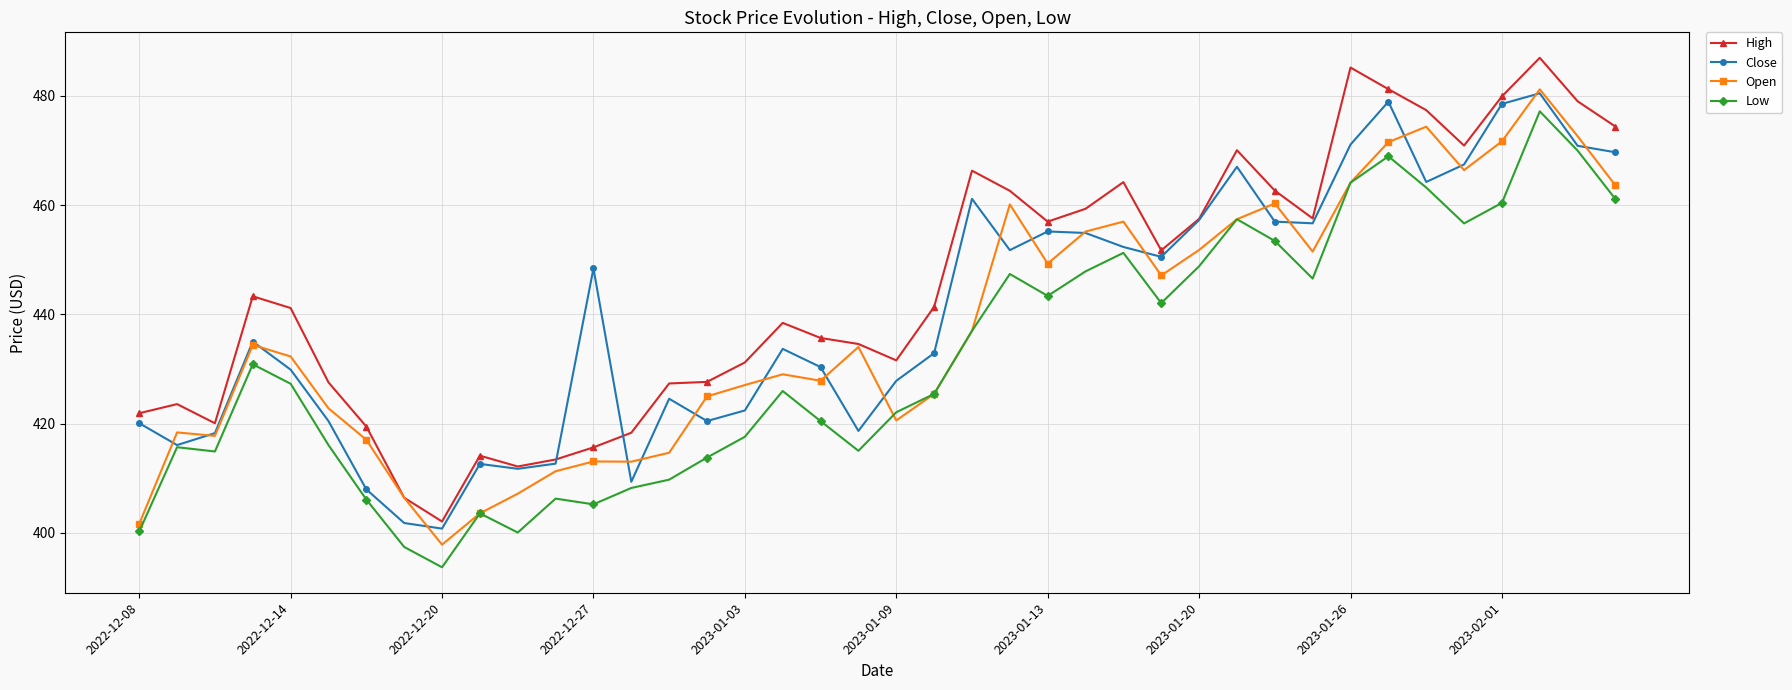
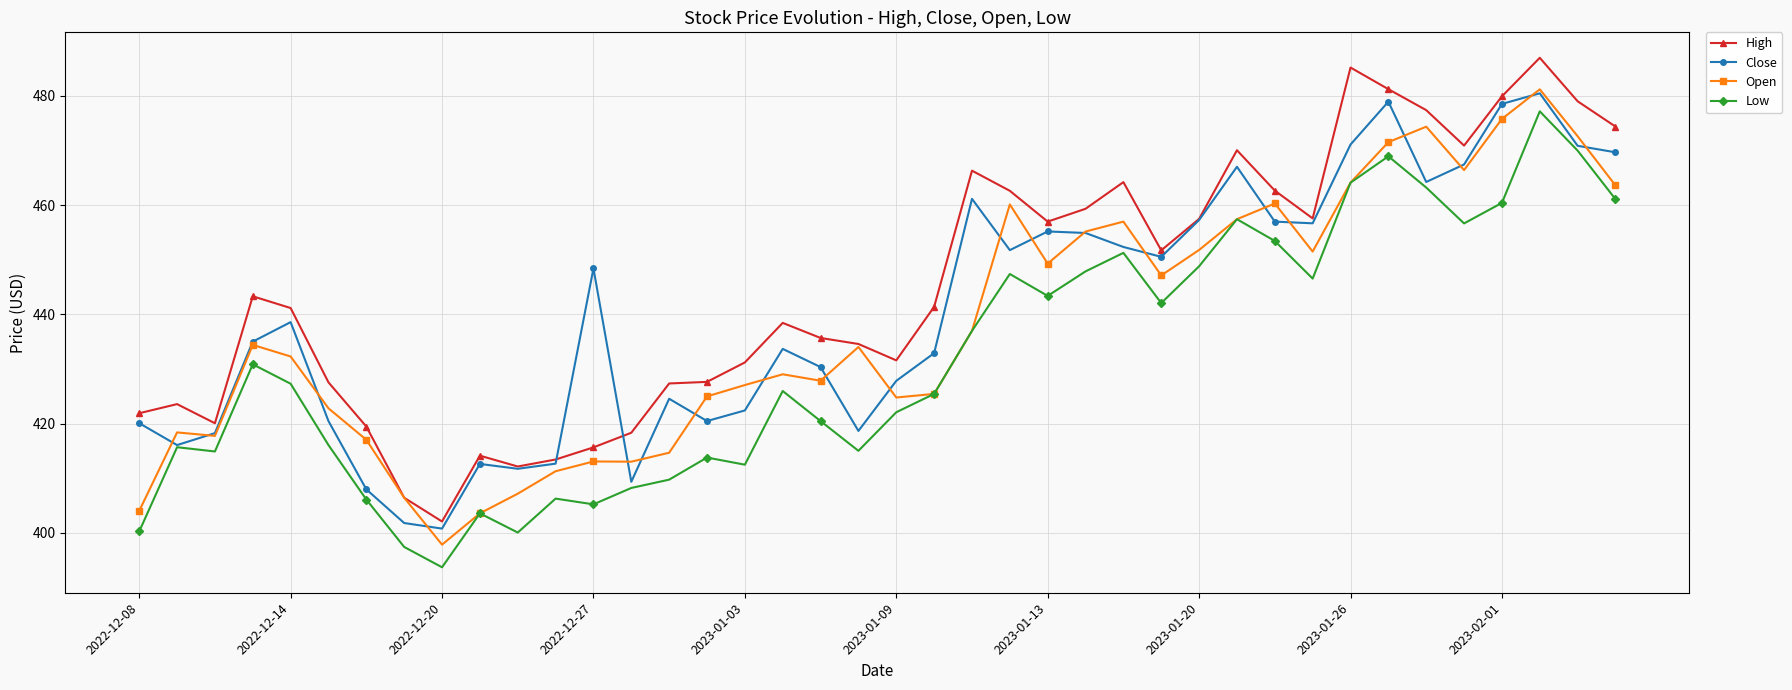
  {
    "High": {
      "2022-12-08": 422,
      "2022-12-14": 441,
      "2022-12-20": 402,
      "2022-12-27": 416,
      "2023-01-03": 431,
      "2023-01-09": 432,
      "2023-01-13": 457,
      "2023-01-26": 485,
      "2023-02-01": 480
    },
    "Close": {
      "2022-12-08": 420,
-     "2022-12-14": 430,
+     "2022-12-14": 439,
      "2022-12-20": 401,
      "2022-12-27": 448,
      "2023-01-03": 422,
      "2023-01-09": 428,
      "2023-01-13": 455,
      "2023-01-26": 471,
      "2023-02-01": 479
    },
    "Open": {
-     "2022-12-08": 402,
+     "2022-12-08": 404,
      "2022-12-14": 432,
      "2022-12-20": 398,
      "2022-12-27": 413,
      "2023-01-03": 427,
-     "2023-01-09": 421,
+     "2023-01-09": 425,
      "2023-01-13": 449,
      "2023-01-20": 452,
-     "2023-02-01": 472
+     "2023-02-01": 476
    },
    "Low": {
      "2022-12-08": 400,
      "2022-12-14": 427,
      "2022-12-20": 394,
      "2022-12-27": 405,
-     "2023-01-03": 418,
+     "2023-01-03": 413,
      "2023-01-09": 422,
      "2023-01-13": 443,
      "2023-01-20": 449,
      "2023-02-01": 460
    }
  }
